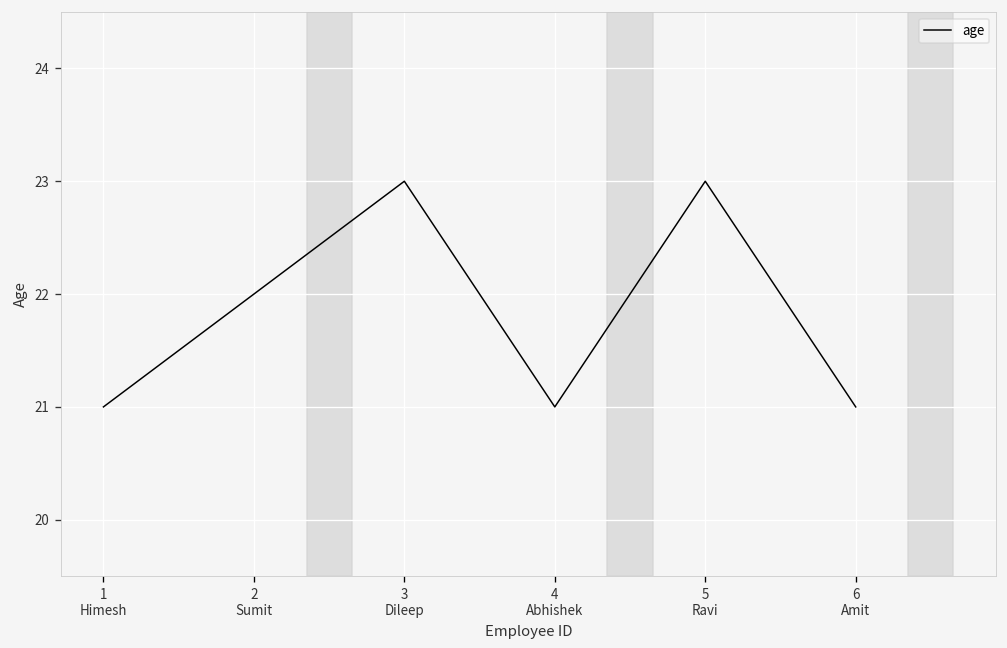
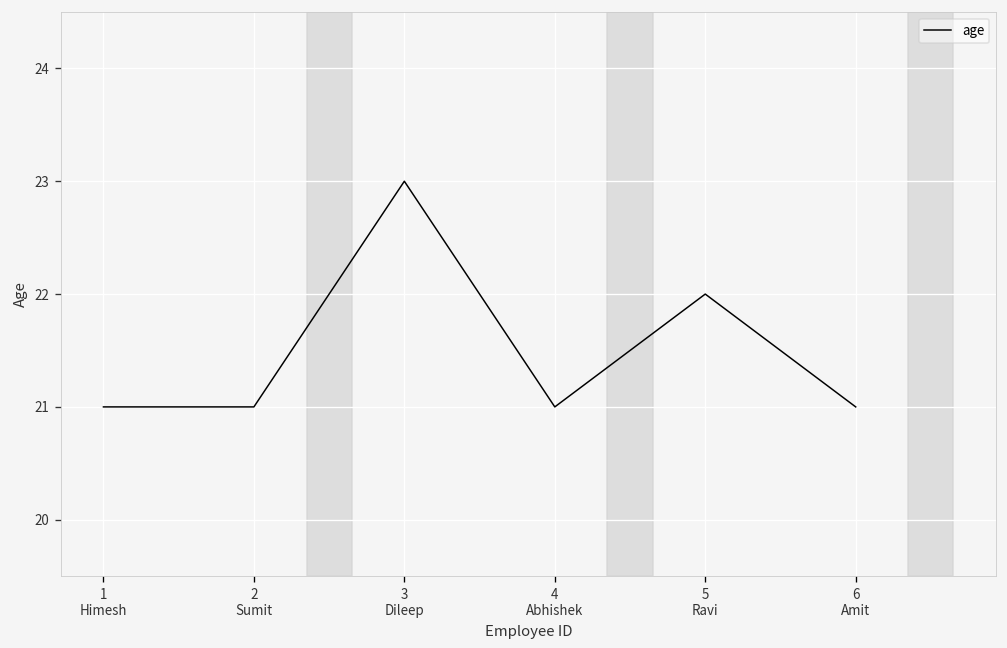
  {
    "1 Himesh": 21,
-   "2 Sumit": 22,
+   "2 Sumit": 21,
    "3 Dileep": 23,
    "4 Abhishek": 21,
-   "5 Ravi": 23,
+   "5 Ravi": 22,
    "6 Amit": 21
  }
